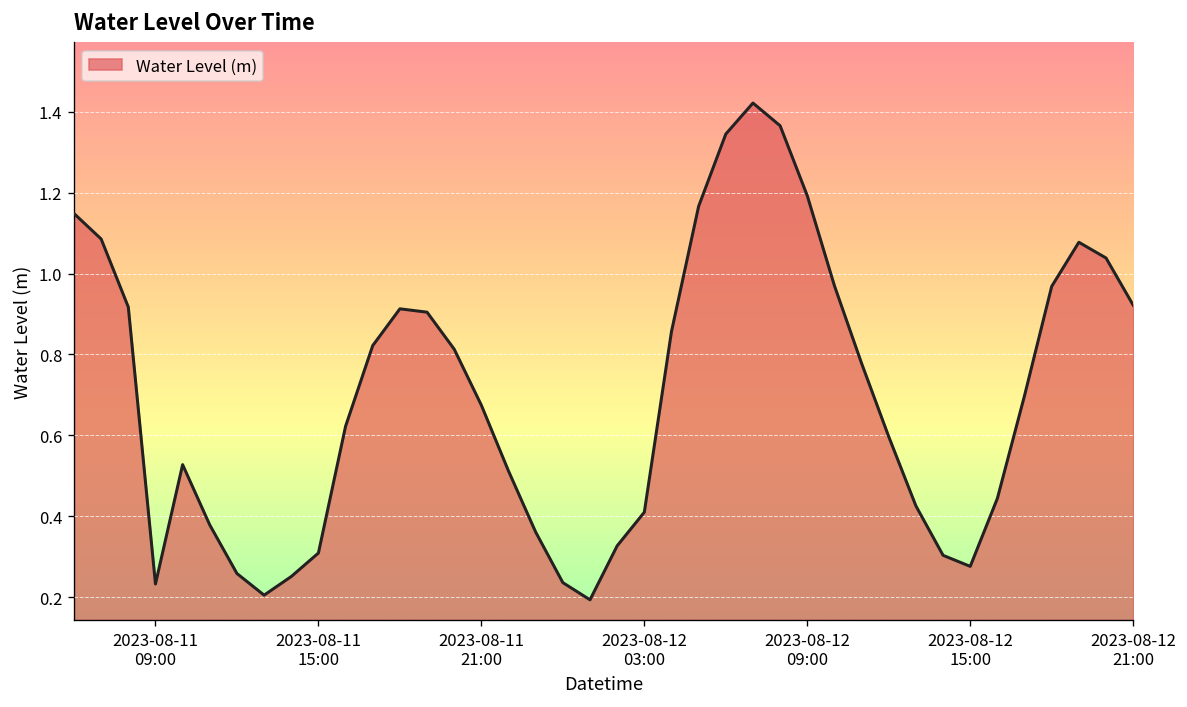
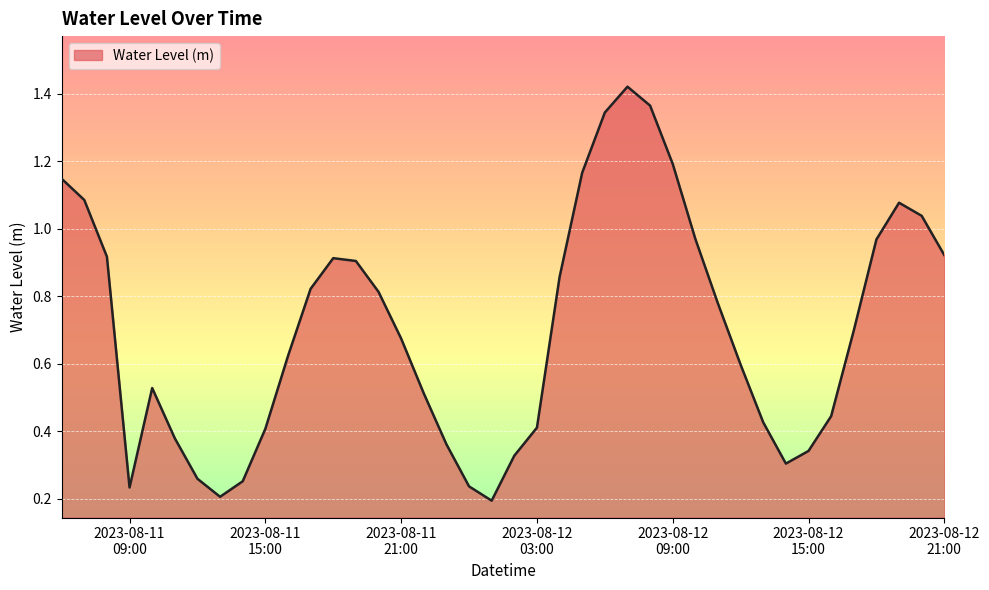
  {
    "2023-08-11 09:00": 0.23,
-   "2023-08-11 15:00": 0.31,
+   "2023-08-11 15:00": 0.41,
    "2023-08-11 21:00": 0.67,
    "2023-08-12 03:00": 0.41,
    "2023-08-12 09:00": 1.19,
-   "2023-08-12 15:00": 0.28,
+   "2023-08-12 15:00": 0.34,
    "2023-08-12 21:00": 0.92
  }
